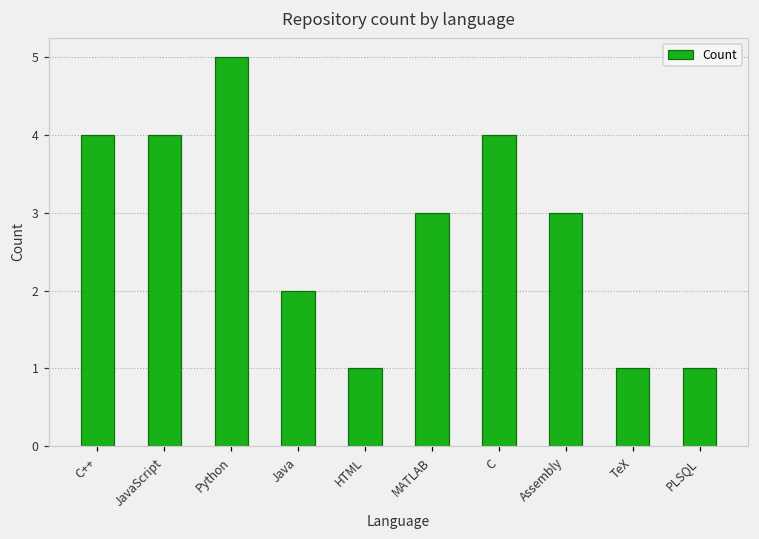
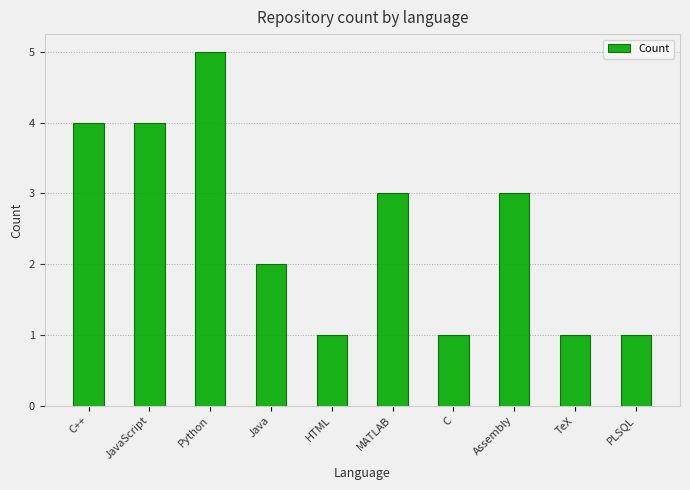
  {
    "C++": 4,
    "JavaScript": 4,
    "Python": 5,
    "Java": 2,
    "HTML": 1,
    "MATLAB": 3,
-   "C": 4,
+   "C": 1,
    "Assembly": 3,
    "TeX": 1,
    "PLSQL": 1
  }
